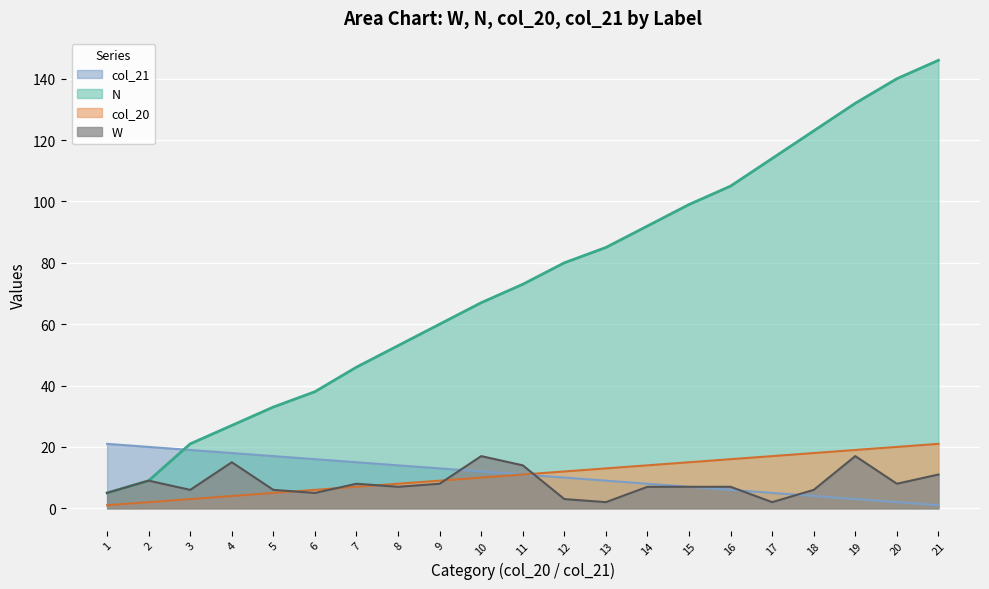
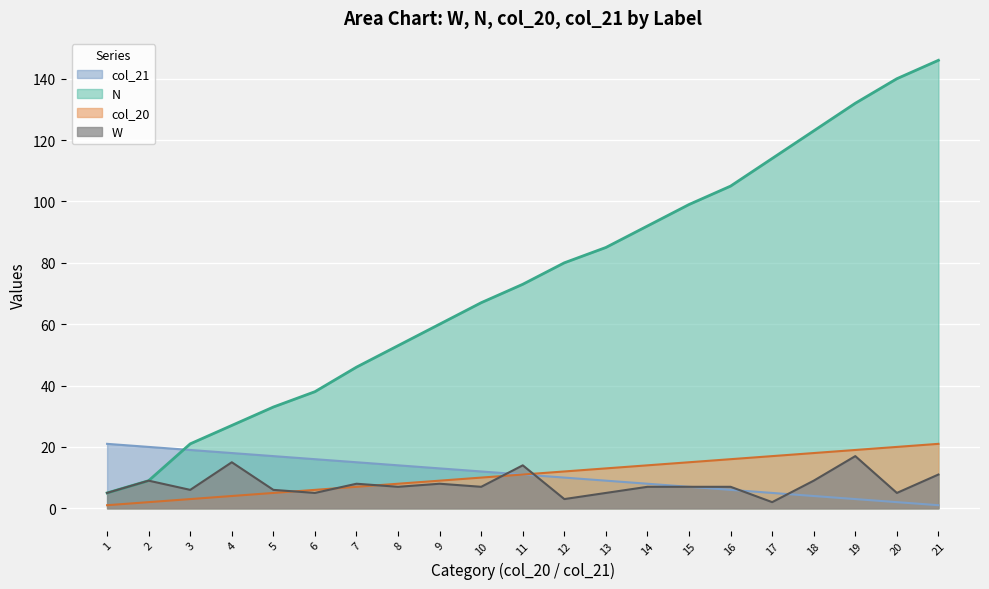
  {
    "col_20": {
      "1": 1,
      "2": 2,
      "3": 3,
      "4": 4,
      "5": 5,
      "6": 6,
      "7": 7,
      "8": 8,
      "9": 9,
      "10": 10,
      "12": 12,
      "13": 13,
      "14": 14,
      "15": 15,
      "16": 16,
      "17": 17,
      "18": 18,
      "19": 19,
      "20": 20,
      "21": 21
    },
    "W": {
      "3": 6,
      "4": 15,
      "5": 6,
      "6": 5,
      "7": 8,
      "8": 7,
      "9": 8,
-     "10": 17,
+     "10": 7,
      "11": 14,
      "12": 3,
-     "13": 2,
+     "13": 5,
      "14": 7,
      "16": 7,
      "17": 2,
-     "18": 6,
+     "18": 9,
      "19": 17,
-     "20": 8,
+     "20": 5,
      "21": 11
    }
  }
